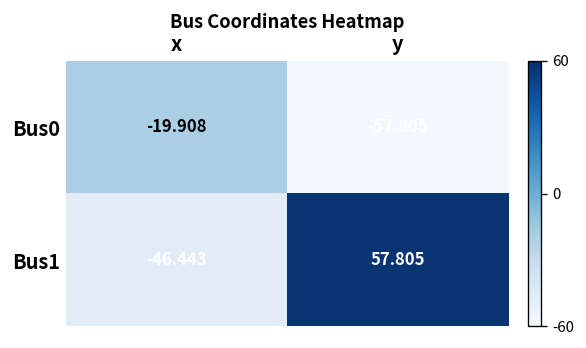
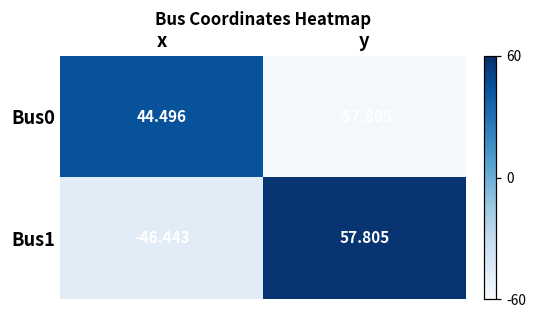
  {
    "Bus0": {
-     "x": -19.908
+     "x": 44.496
    },
    "Bus1": {
      "y": 57.805
    }
  }
